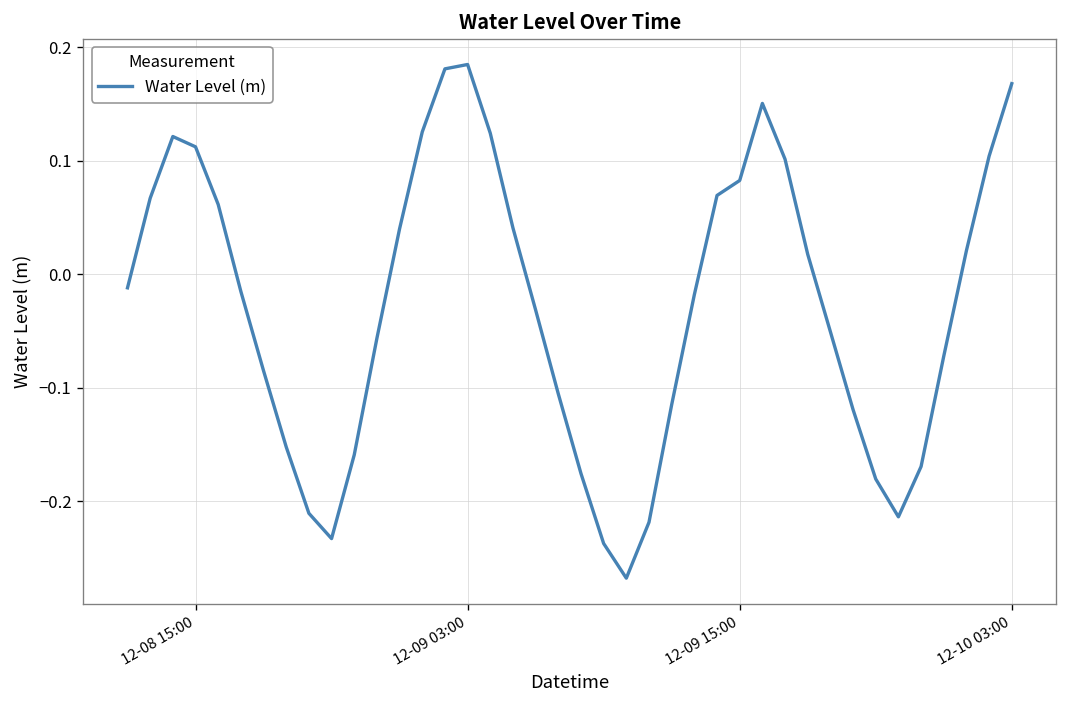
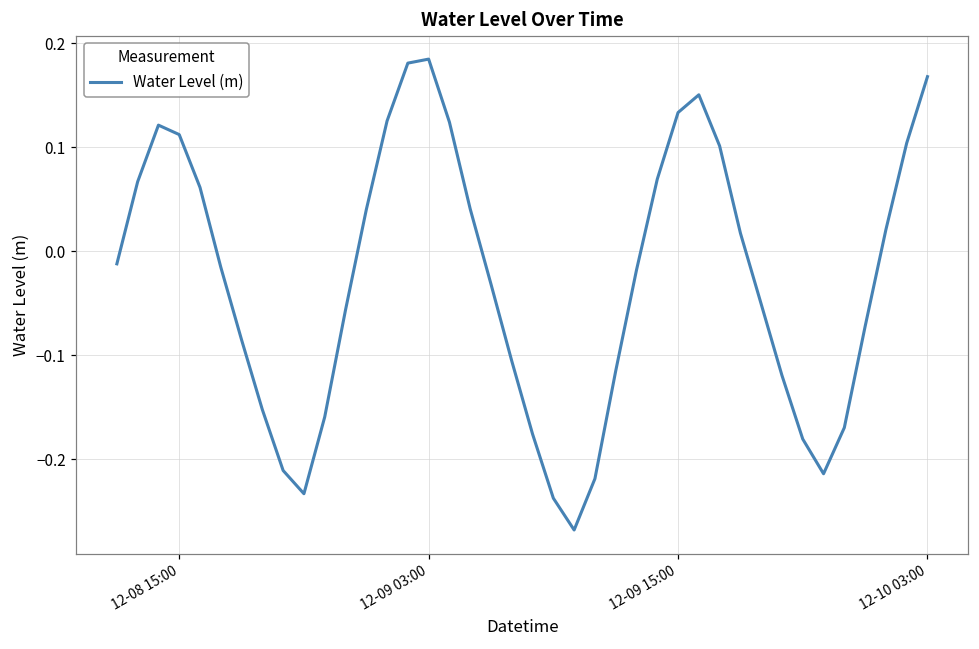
  {
    "12-08 15:00": 0.11,
    "12-09 03:00": 0.18,
-   "12-09 15:00": 0.08,
+   "12-09 15:00": 0.13,
    "12-10 03:00": 0.17
  }
